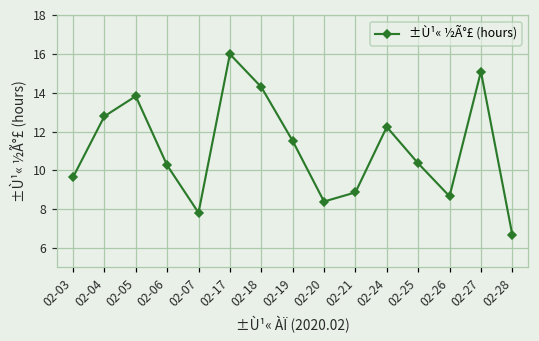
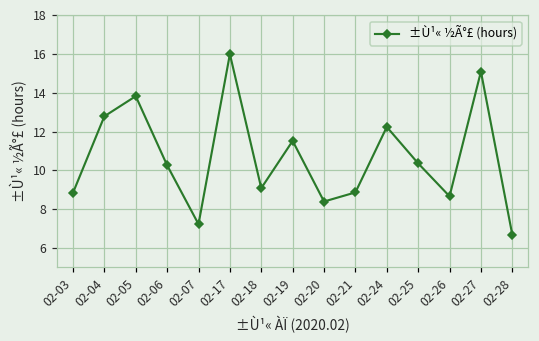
  {
-   "02-03": 9.6,
+   "02-03": 8.8,
    "02-04": 12.8,
    "02-05": 13.8,
    "02-06": 10.3,
-   "02-07": 7.8,
+   "02-07": 7.2,
    "02-17": 16.0,
-   "02-18": 14.3,
+   "02-18": 9.1,
    "02-19": 11.5,
    "02-20": 8.4,
    "02-21": 8.9,
    "02-24": 12.2,
    "02-25": 10.4,
    "02-26": 8.7,
    "02-27": 15.1,
    "02-28": 6.7
  }
